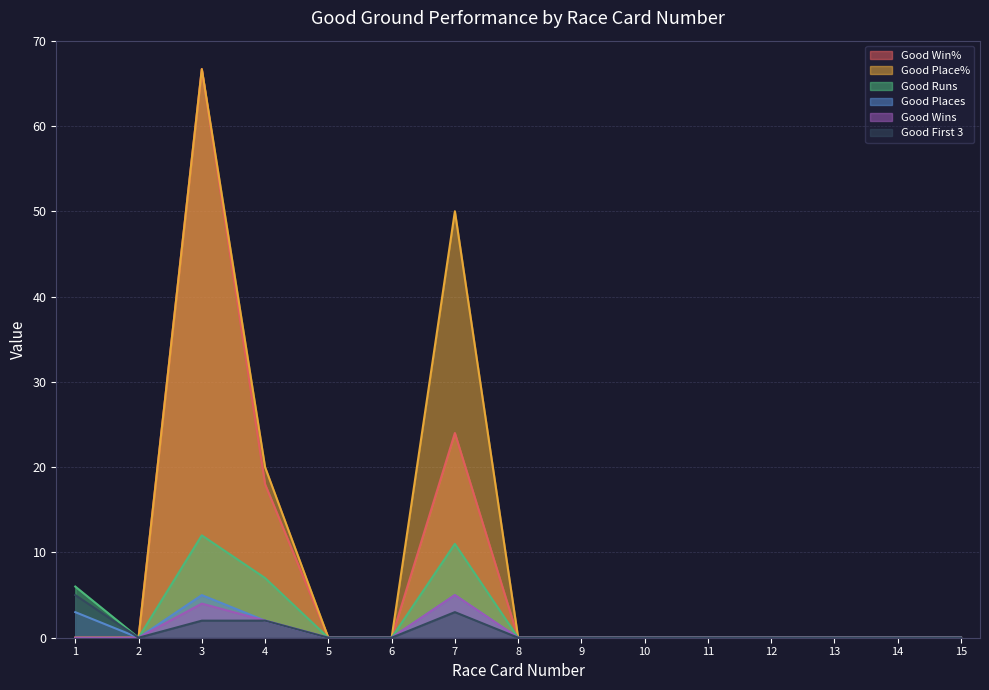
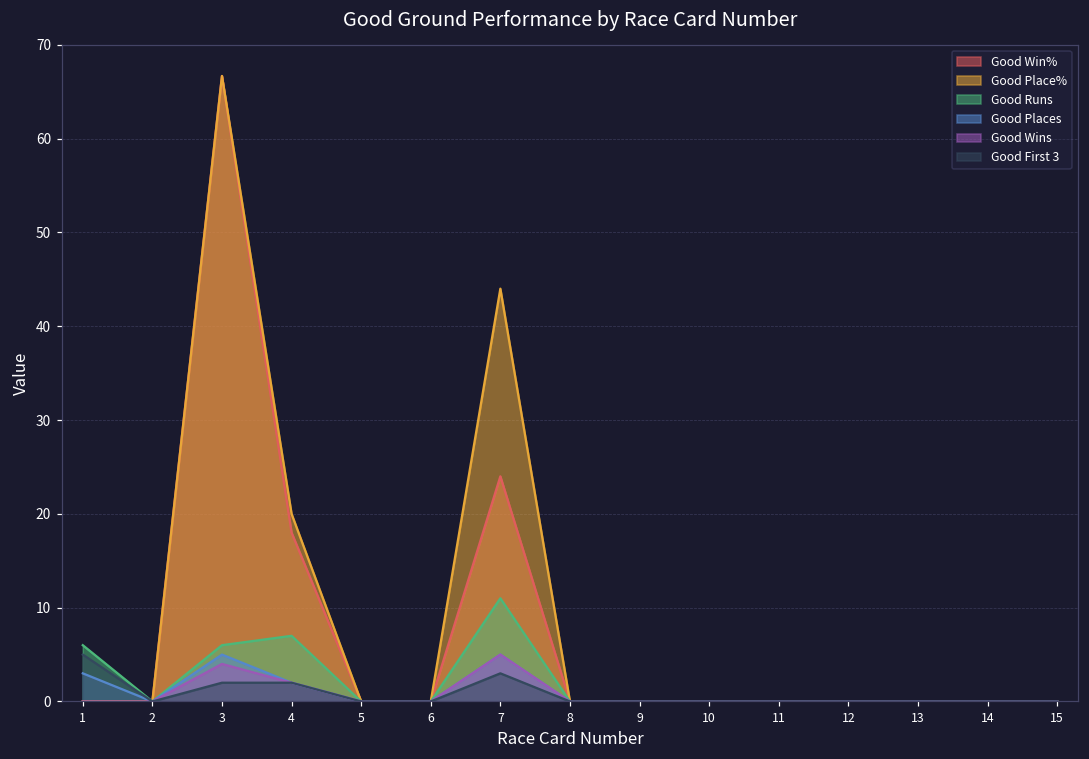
  {
    "Good Win%": {
      "4": 18,
      "7": 24
    },
    "Good Place%": {
      "4": 20,
-     "7": 50
+     "7": 44
    },
    "Good Runs": {
      "1": 6,
-     "3": 12,
+     "3": 6,
      "4": 7,
      "7": 11
    },
    "Good Places": {
      "1": 3,
      "3": 5
    },
    "Good Wins": {
      "3": 4
    },
    "Good First 3": {
      "1": 5,
      "3": 2,
      "7": 3
    }
  }
